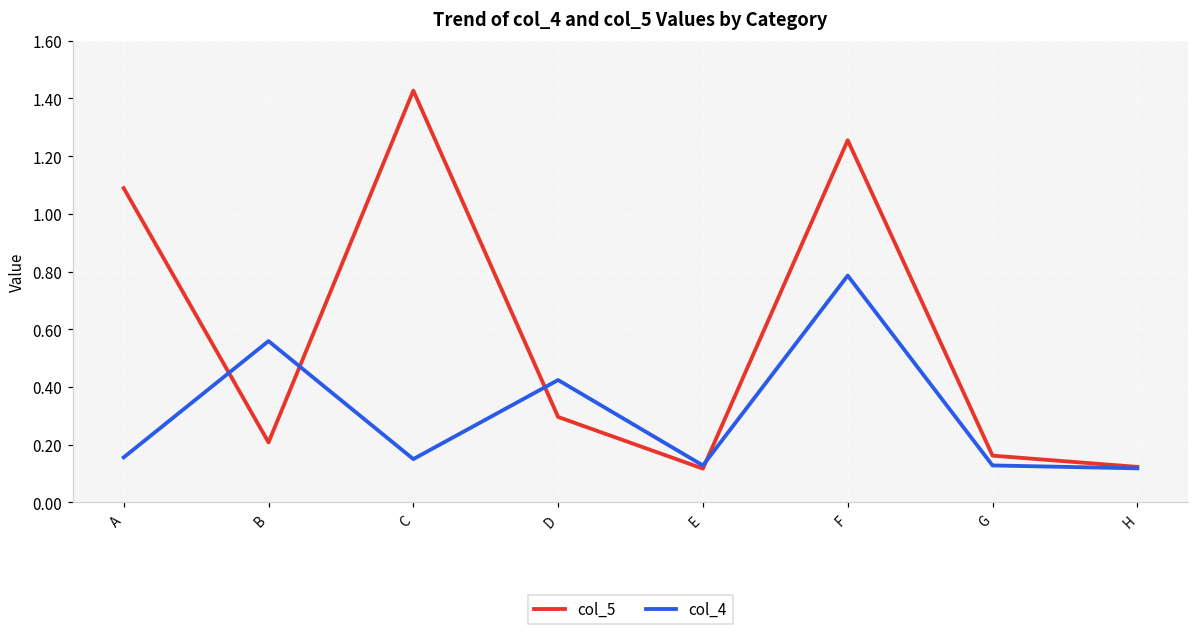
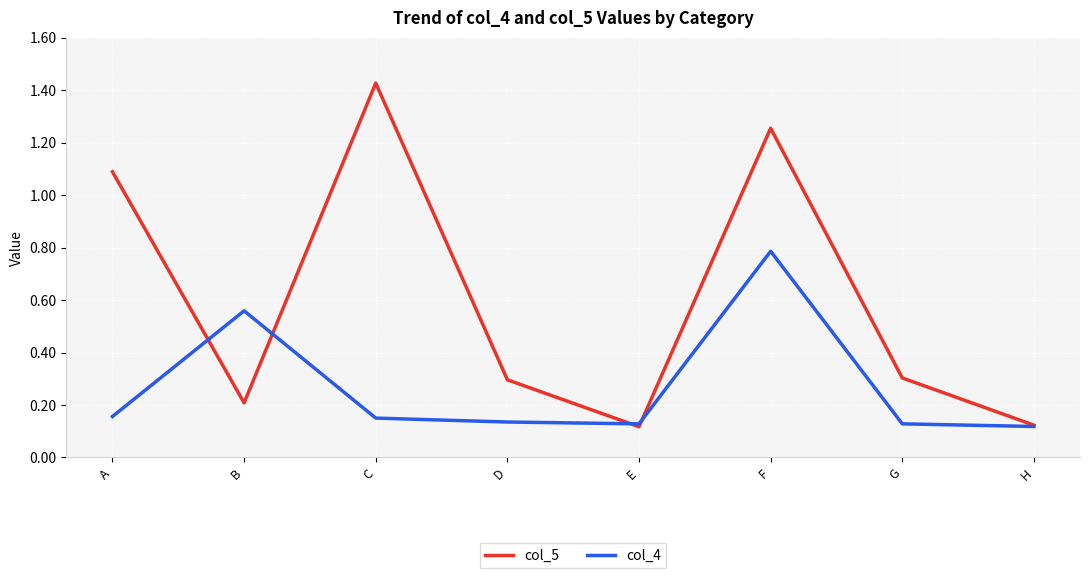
  {
    "col_5": {
      "A": 1.09,
      "B": 0.21,
      "C": 1.43,
      "D": 0.30,
      "E": 0.12,
      "F": 1.26,
-     "G": 0.16
+     "G": 0.30
    },
    "col_4": {
      "A": 0.16,
      "B": 0.56,
      "C": 0.15,
-     "D": 0.42,
+     "D": 0.14,
      "E": 0.13,
      "F": 0.79,
      "G": 0.13
    }
  }
